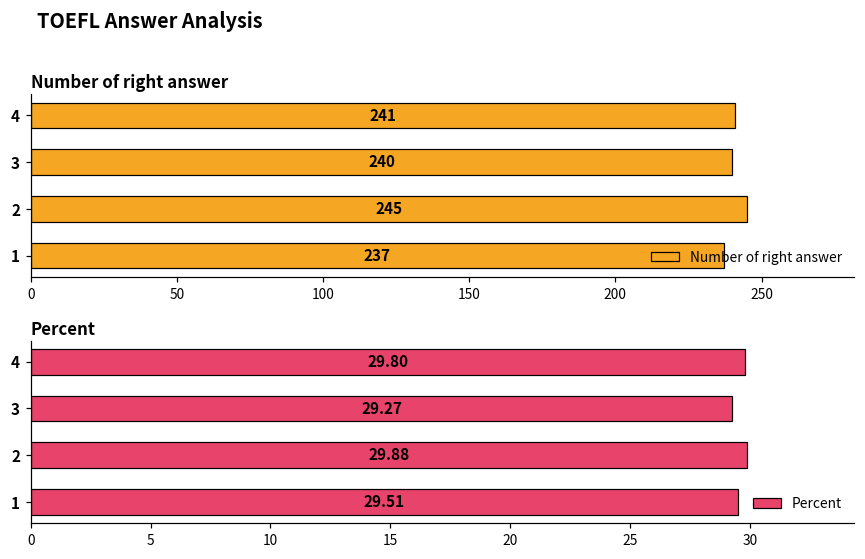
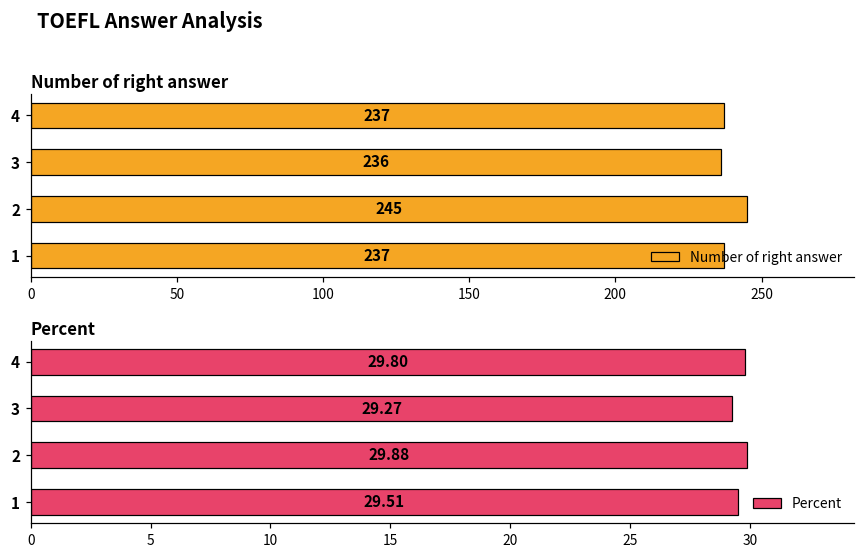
  {
    "Number of right answer": {
-     "4": 241,
-     "3": 240,
+     "4": 237,
+     "3": 236,
      "2": 245,
      "1": 237
    },
    "Percent": {
      "4": 29.80,
      "3": 29.27,
      "2": 29.88,
      "1": 29.51
    }
  }
